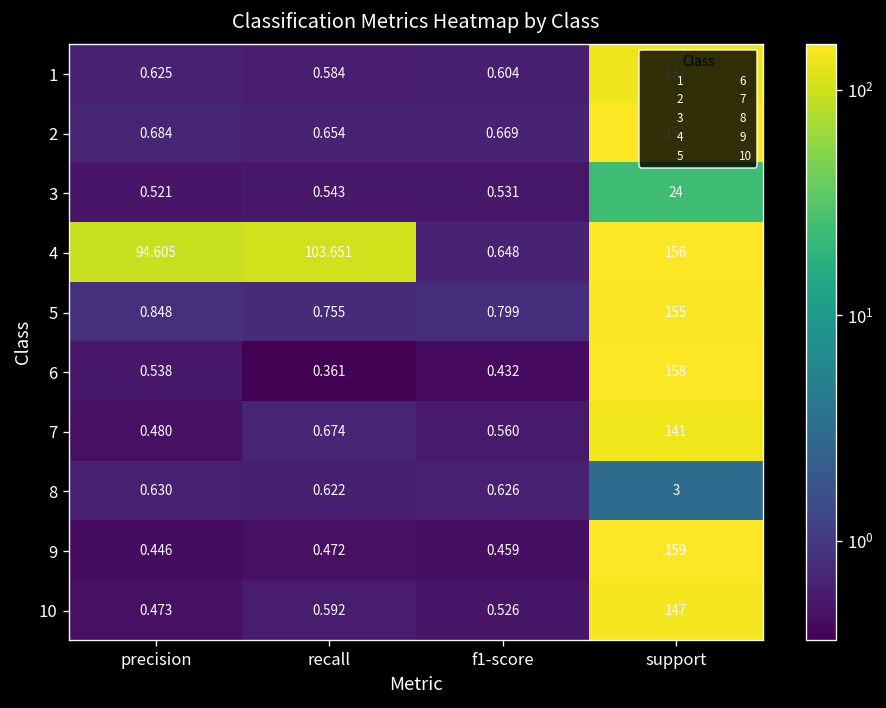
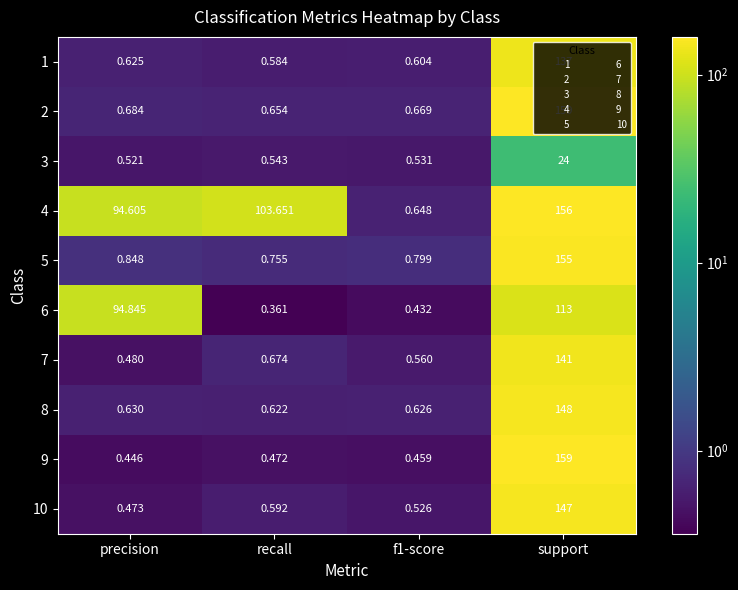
  {
    "1": {
      "precision": 0.625,
      "recall": 0.584,
      "f1-score": 0.604
    },
    "2": {
      "precision": 0.684,
      "recall": 0.654,
      "f1-score": 0.669
    },
    "3": {
      "precision": 0.521,
      "recall": 0.543,
      "f1-score": 0.531,
      "support": 24
    },
    "4": {
      "precision": 94.605,
      "recall": 103.651,
      "f1-score": 0.648,
      "support": 156
    },
    "5": {
      "precision": 0.848,
      "recall": 0.755,
      "f1-score": 0.799,
      "support": 155
    },
    "6": {
-     "precision": 0.538,
+     "precision": 94.845,
      "recall": 0.361,
      "f1-score": 0.432,
-     "support": 158
+     "support": 113
    },
    "7": {
      "precision": 0.480,
      "recall": 0.674,
      "f1-score": 0.560,
      "support": 141
    },
    "8": {
      "precision": 0.630,
      "recall": 0.622,
      "f1-score": 0.626,
-     "support": 3
+     "support": 148
    },
    "9": {
      "precision": 0.446,
      "recall": 0.472,
      "f1-score": 0.459,
      "support": 159
    },
    "10": {
      "precision": 0.473,
      "recall": 0.592,
      "f1-score": 0.526,
      "support": 147
    }
  }
